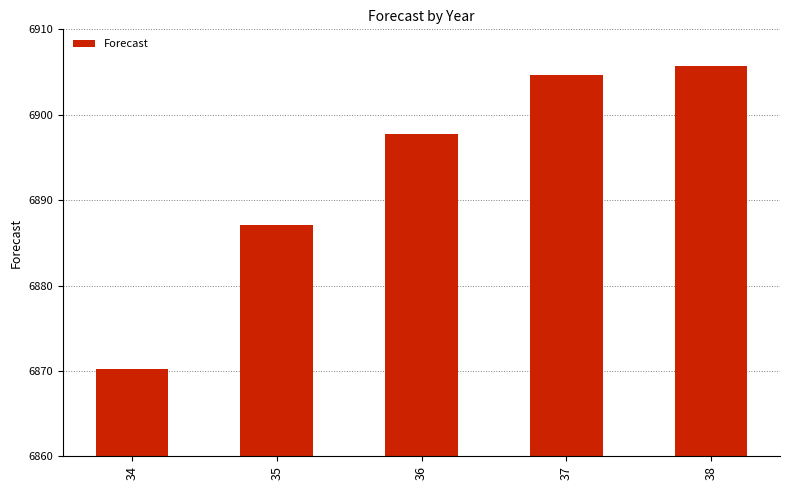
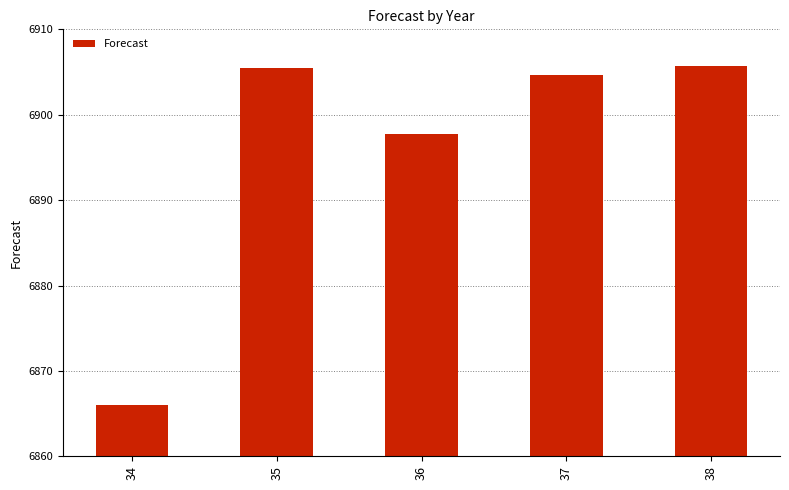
  {
-   "34": 6870,
-   "35": 6887,
+   "34": 6866,
+   "35": 6905,
    "36": 6898,
    "37": 6905,
    "38": 6906
  }
